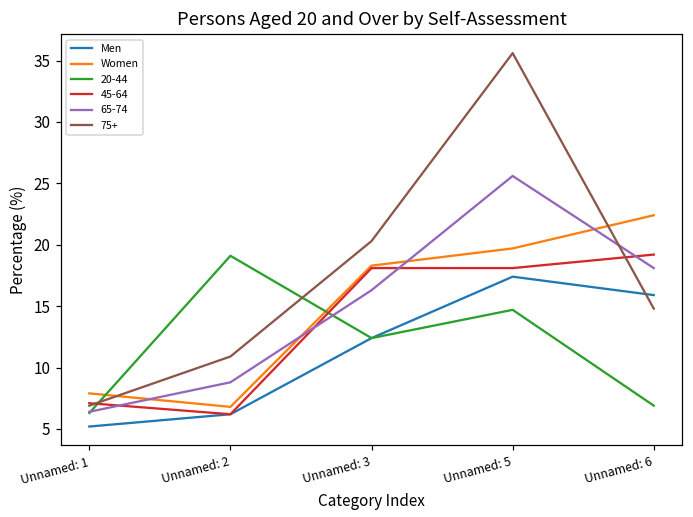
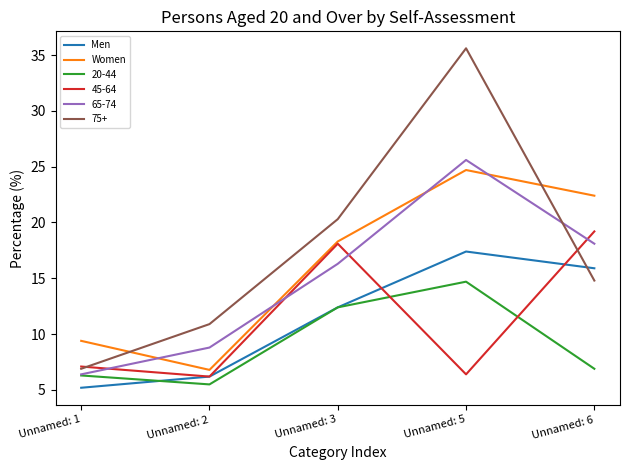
  {
    "Men": {
      "Unnamed: 1": 5.2,
      "Unnamed: 5": 17.4,
      "Unnamed: 6": 15.9
    },
    "Women": {
-     "Unnamed: 1": 7.9,
+     "Unnamed: 1": 9.4,
      "Unnamed: 2": 6.8,
-     "Unnamed: 5": 19.7,
+     "Unnamed: 5": 24.7,
      "Unnamed: 6": 22.4
    },
    "20-44": {
-     "Unnamed: 2": 19.1,
+     "Unnamed: 2": 5.5,
      "Unnamed: 5": 14.7,
      "Unnamed: 6": 6.9
    },
    "45-64": {
-     "Unnamed: 5": 18.1,
+     "Unnamed: 5": 6.4,
      "Unnamed: 6": 19.2
    },
    "65-74": {
      "Unnamed: 2": 8.8,
      "Unnamed: 3": 16.3,
      "Unnamed: 5": 25.6,
      "Unnamed: 6": 18.1
    },
    "75+": {
      "Unnamed: 2": 10.9,
      "Unnamed: 3": 20.3,
      "Unnamed: 5": 35.6,
      "Unnamed: 6": 14.8
    }
  }
